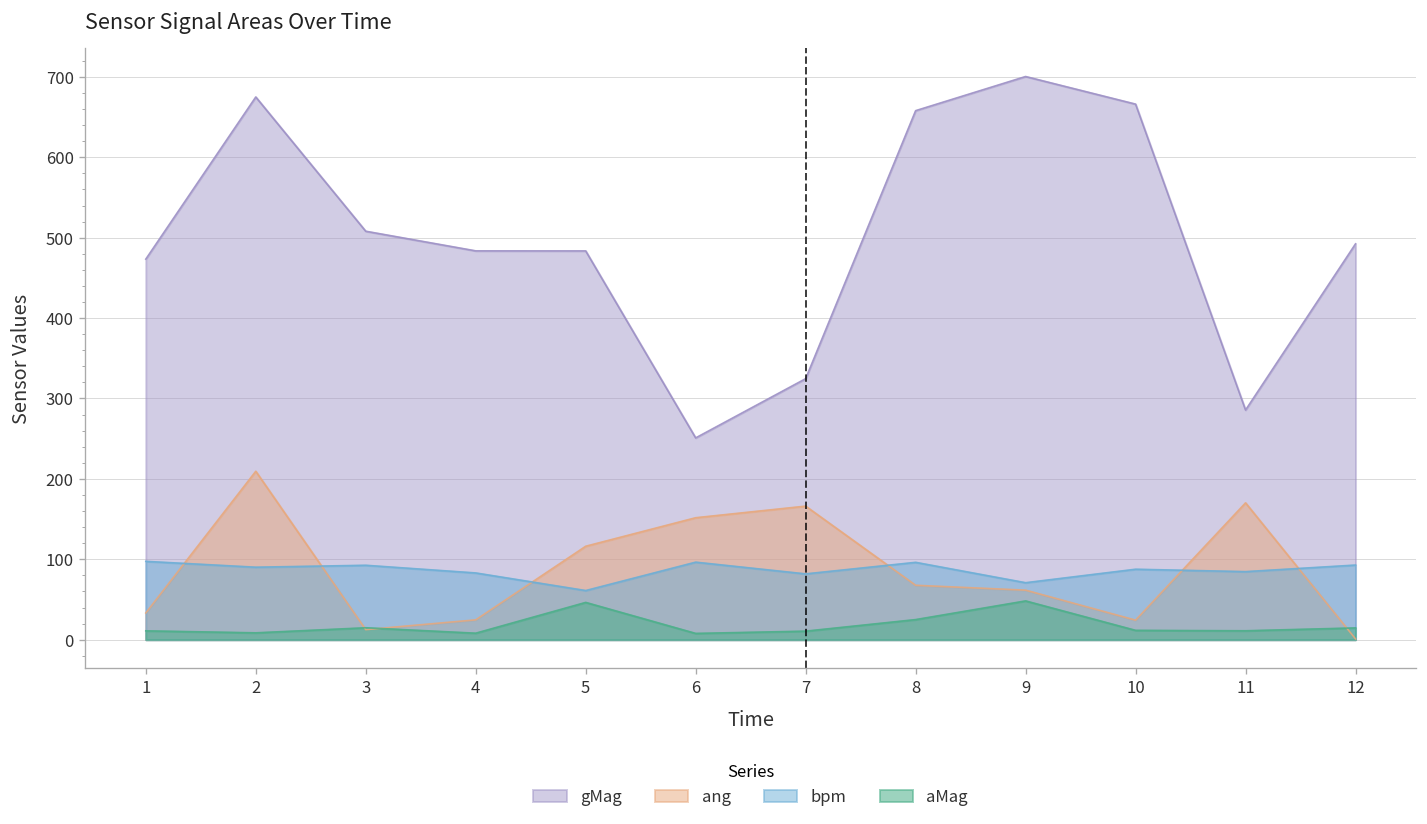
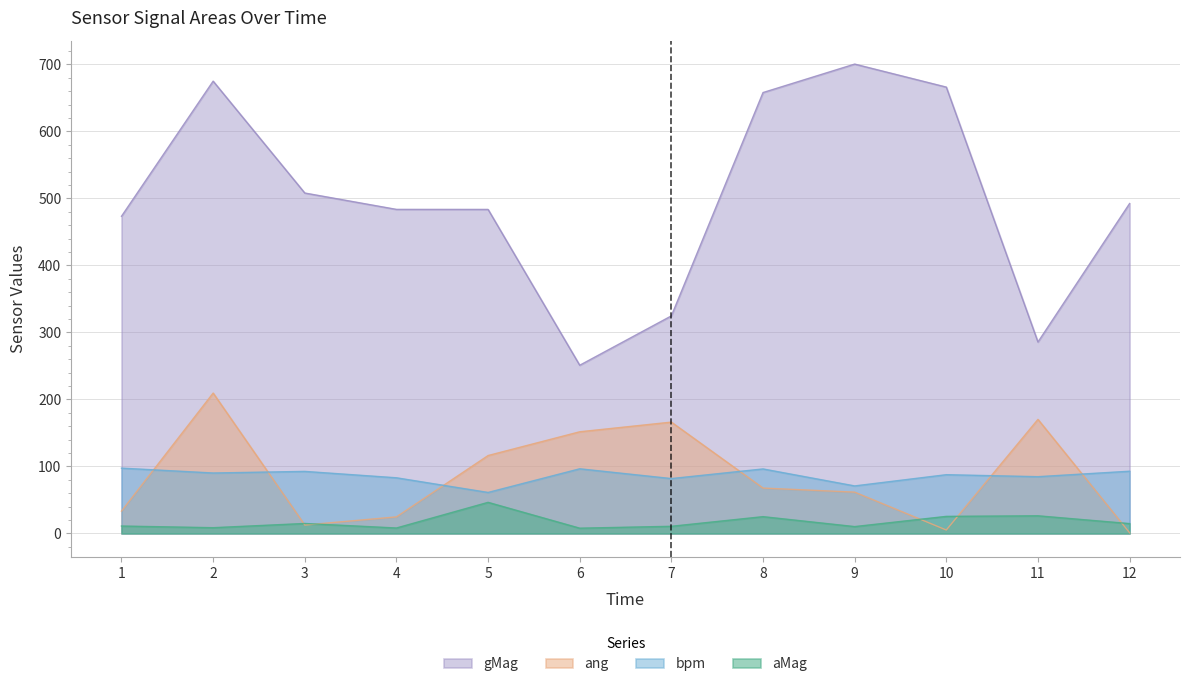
  {
    "ang": {
      "1": 30,
      "2": 210,
      "4": 20,
      "5": 120,
      "6": 150,
      "7": 170,
      "8": 70,
      "9": 60,
-     "10": 20,
+     "10": 10,
      "11": 170,
      "12": 0
    },
    "aMag": {
      "1": 10,
      "2": 10,
      "4": 10,
      "5": 50,
      "6": 10,
      "7": 10,
      "8": 30,
-     "9": 50,
-     "10": 10,
-     "11": 10,
+     "9": 10,
+     "10": 30,
+     "11": 30,
      "12": 10
    }
  }
